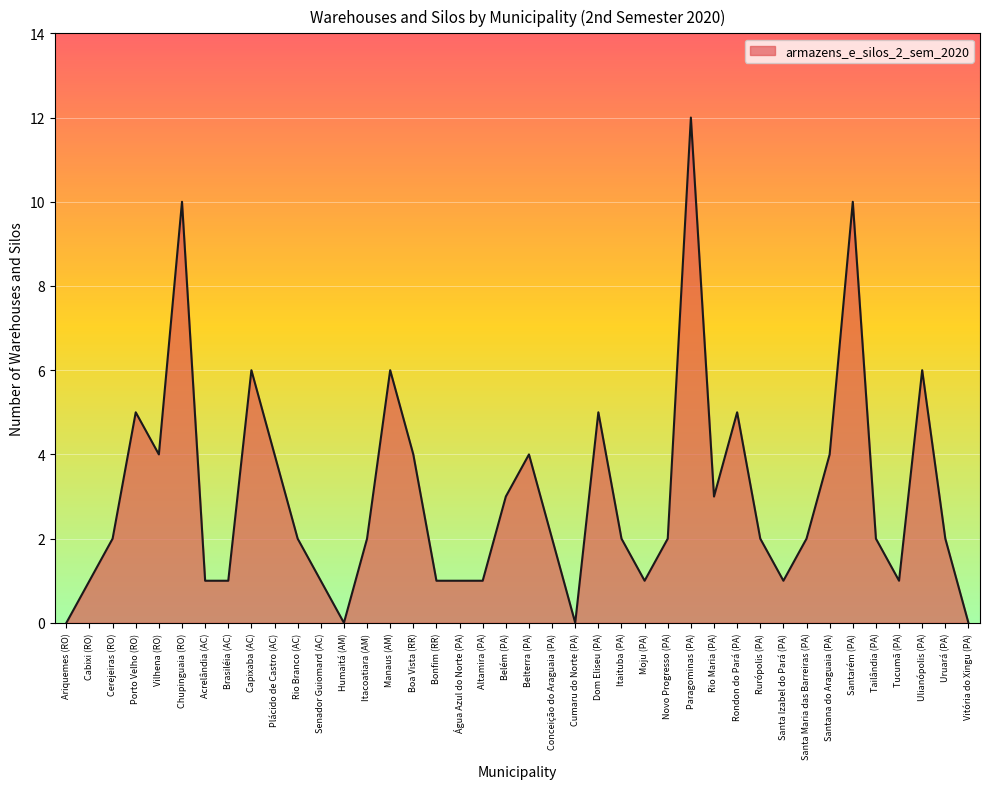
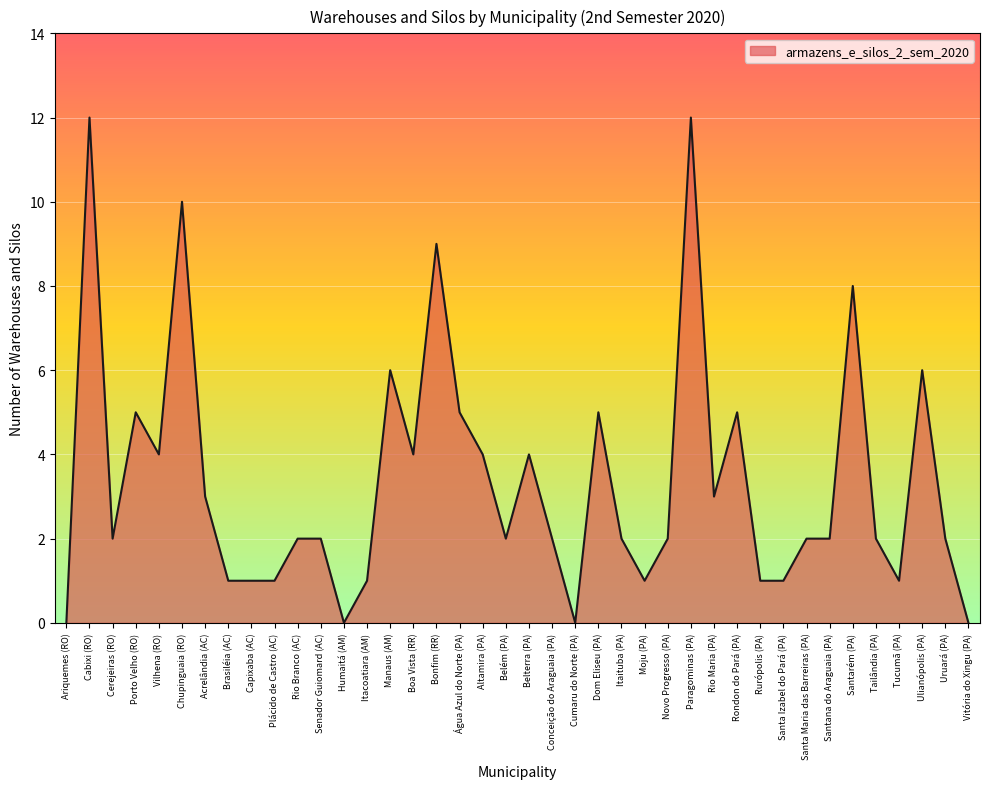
  {
    "Ariquemes (RO)": 0,
-   "Cabixi (RO)": 1,
+   "Cabixi (RO)": 12,
    "Cerejeiras (RO)": 2,
    "Porto Velho (RO)": 5,
    "Vilhena (RO)": 4,
    "Chupinguaia (RO)": 10,
-   "Acrelândia (AC)": 1,
+   "Acrelândia (AC)": 3,
    "Brasiléia (AC)": 1,
-   "Capixaba (AC)": 6,
-   "Plácido de Castro (AC)": 4,
+   "Capixaba (AC)": 1,
+   "Plácido de Castro (AC)": 1,
    "Rio Branco (AC)": 2,
-   "Senador Guiomard (AC)": 1,
+   "Senador Guiomard (AC)": 2,
    "Humaitá (AM)": 0,
-   "Itacoatiara (AM)": 2,
+   "Itacoatiara (AM)": 1,
    "Manaus (AM)": 6,
    "Boa Vista (RR)": 4,
-   "Bonfim (RR)": 1,
-   "Água Azul do Norte (PA)": 1,
-   "Altamira (PA)": 1,
-   "Belém (PA)": 3,
+   "Bonfim (RR)": 9,
+   "Água Azul do Norte (PA)": 5,
+   "Altamira (PA)": 4,
+   "Belém (PA)": 2,
    "Belterra (PA)": 4,
    "Conceição do Araguaia (PA)": 2,
    "Cumaru do Norte (PA)": 0,
    "Dom Eliseu (PA)": 5,
    "Itaituba (PA)": 2,
    "Moju (PA)": 1,
    "Novo Progresso (PA)": 2,
    "Paragominas (PA)": 12,
    "Rio Maria (PA)": 3,
    "Rondon do Pará (PA)": 5,
-   "Rurópolis (PA)": 2,
+   "Rurópolis (PA)": 1,
    "Santa Izabel do Pará (PA)": 1,
    "Santa Maria das Barreiras (PA)": 2,
-   "Santana do Araguaia (PA)": 4,
-   "Santarém (PA)": 10,
+   "Santana do Araguaia (PA)": 2,
+   "Santarém (PA)": 8,
    "Tailândia (PA)": 2,
    "Tucumã (PA)": 1,
    "Ulianópolis (PA)": 6,
    "Uruará (PA)": 2,
    "Vitória do Xingu (PA)": 0
  }
